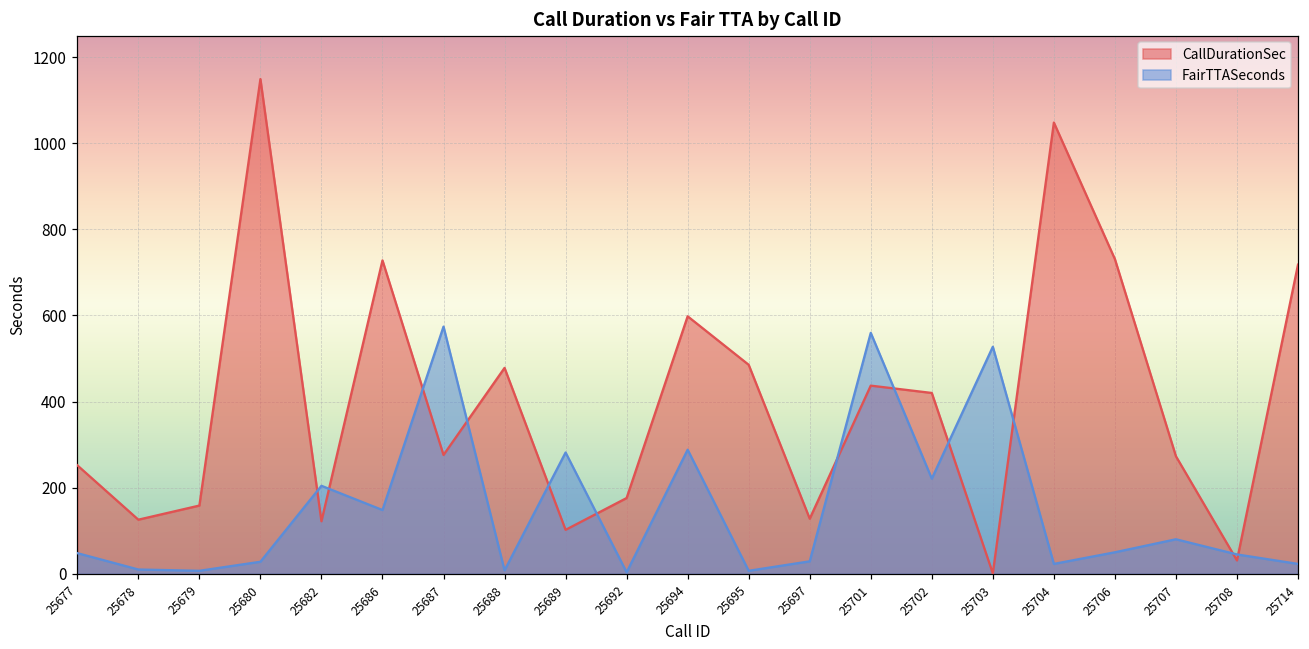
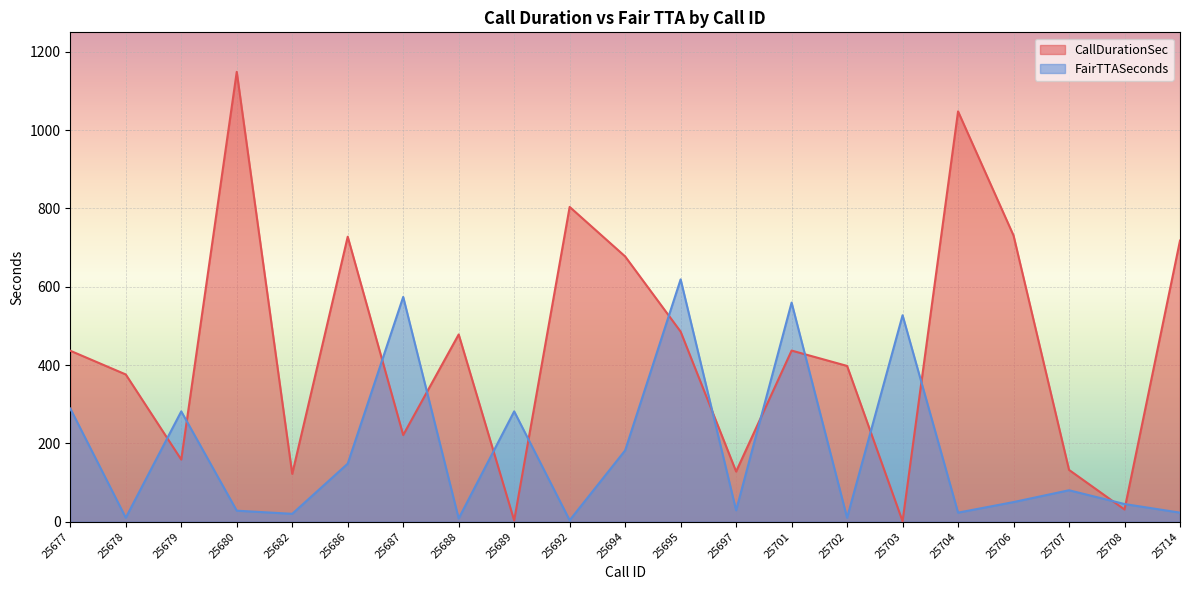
  {
    "CallDurationSec": {
-     "25677": 250,
-     "25678": 130,
+     "25677": 440,
+     "25678": 380,
      "25679": 160,
      "25680": 1150,
      "25682": 120,
      "25686": 730,
-     "25687": 280,
+     "25687": 220,
      "25688": 480,
-     "25689": 100,
-     "25692": 180,
-     "25694": 600,
+     "25689": 0,
+     "25692": 800,
+     "25694": 680,
      "25695": 490,
      "25697": 130,
      "25701": 440,
-     "25702": 420,
+     "25702": 400,
      "25703": 0,
      "25704": 1050,
      "25706": 730,
-     "25707": 270,
+     "25707": 130,
      "25708": 30,
      "25714": 720
    },
    "FairTTASeconds": {
-     "25677": 50,
+     "25677": 290,
      "25678": 10,
-     "25679": 10,
+     "25679": 280,
      "25680": 30,
-     "25682": 200,
+     "25682": 20,
      "25686": 150,
      "25687": 570,
      "25688": 10,
      "25689": 280,
      "25692": 0,
-     "25694": 290,
-     "25695": 10,
+     "25694": 180,
+     "25695": 620,
      "25697": 30,
      "25701": 560,
-     "25702": 220,
+     "25702": 10,
      "25703": 530,
      "25704": 20,
      "25706": 50,
      "25707": 80,
      "25708": 50,
      "25714": 20
    }
  }
